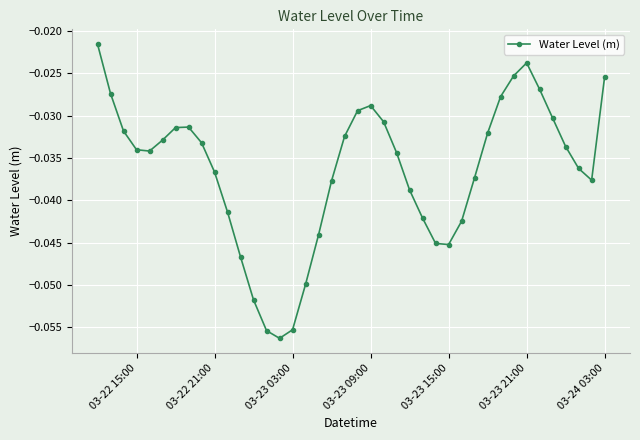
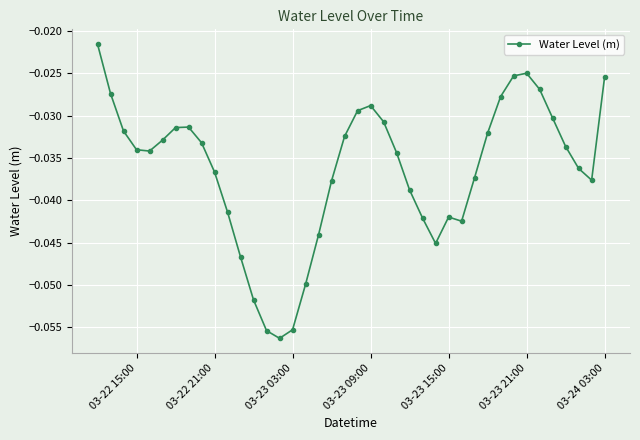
  {
    "03-22 15:00": -0.034,
    "03-22 21:00": -0.037,
    "03-23 03:00": -0.055,
    "03-23 09:00": -0.029,
-   "03-23 15:00": -0.045,
-   "03-23 21:00": -0.024,
+   "03-23 15:00": -0.042,
+   "03-23 21:00": -0.025,
    "03-24 03:00": -0.025
  }
